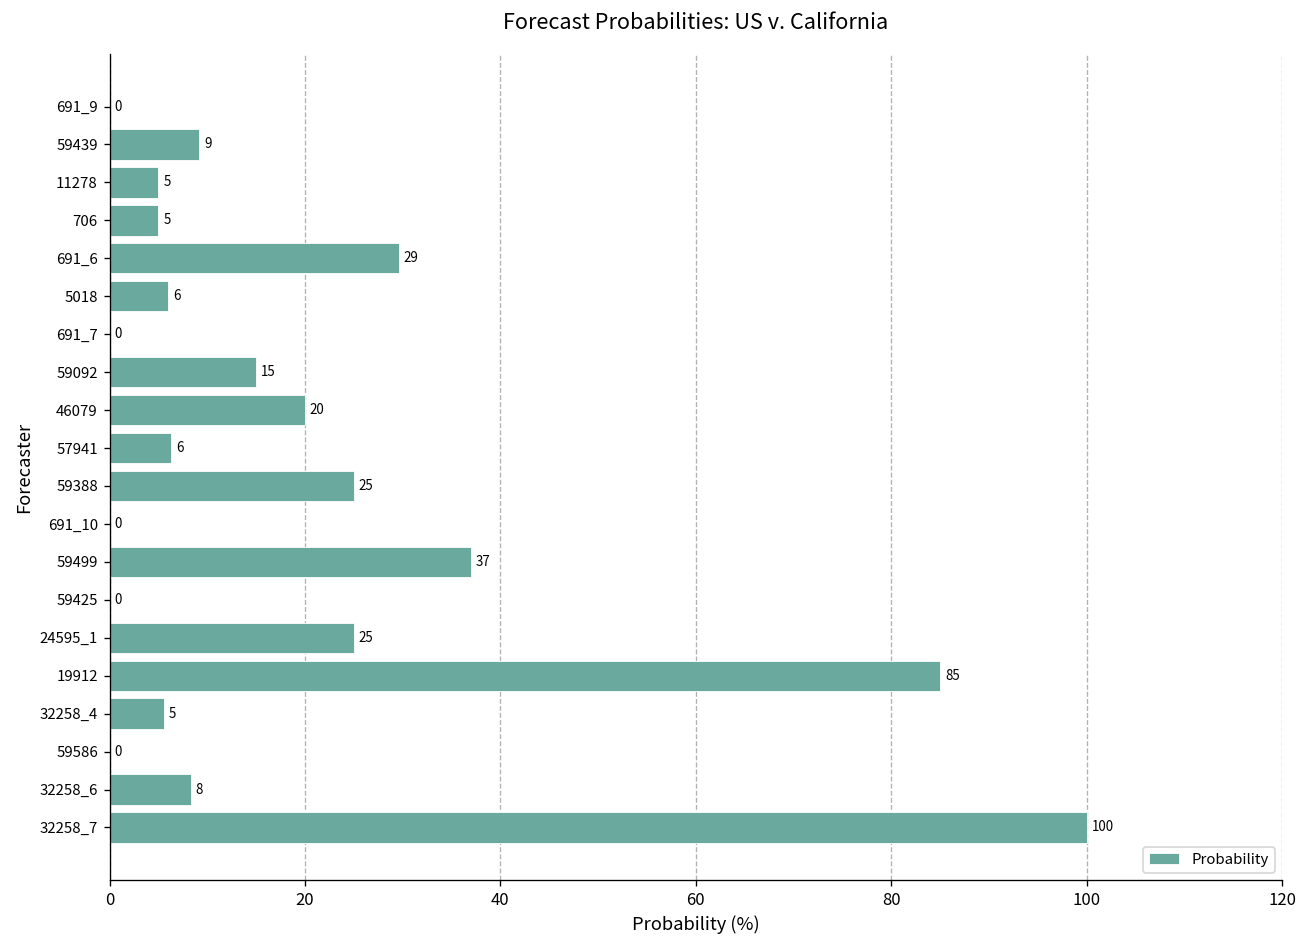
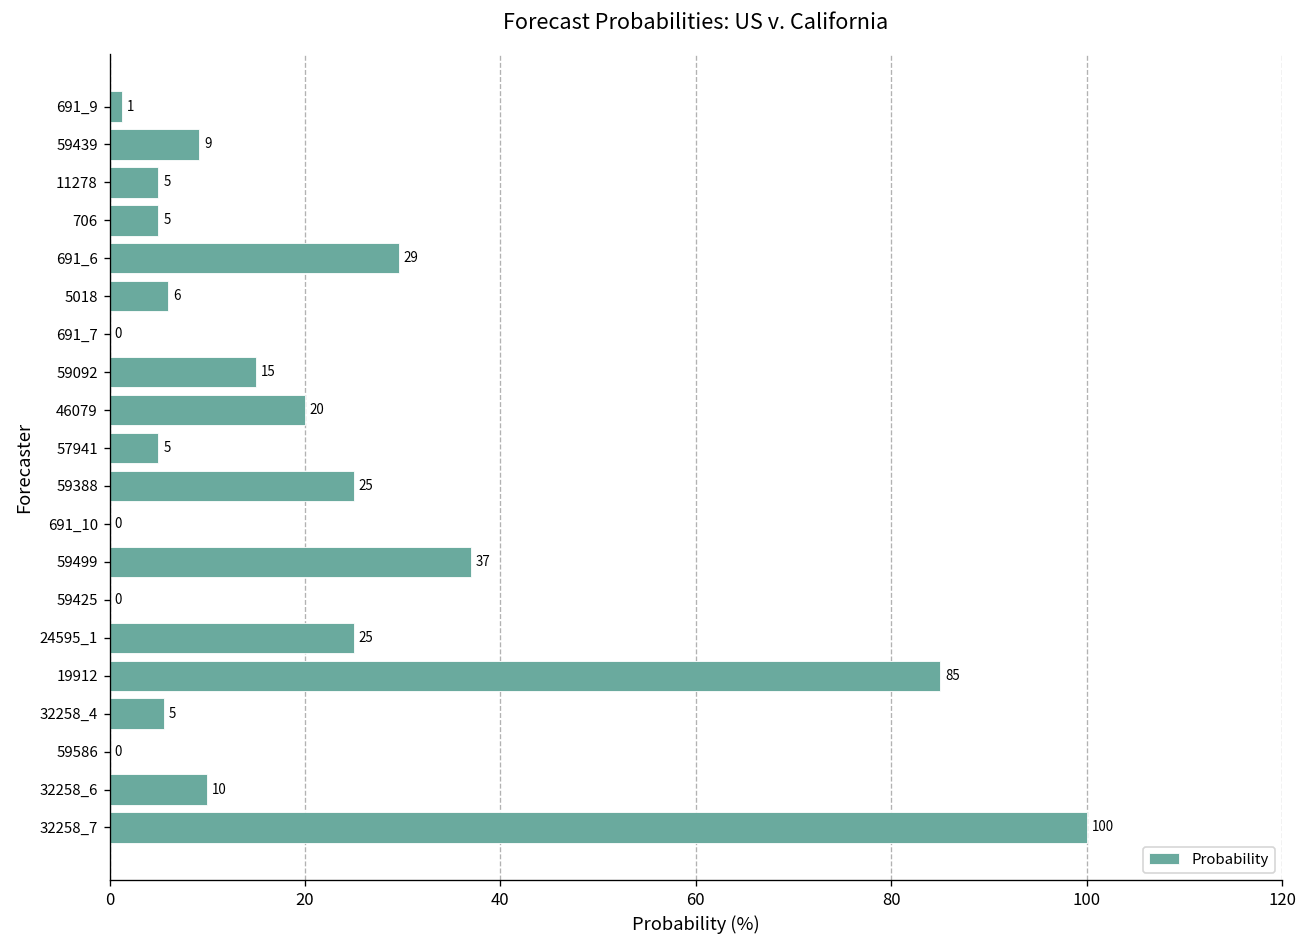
  {
-   "691_9": 0,
+   "691_9": 1,
    "59439": 9,
    "11278": 5,
    "706": 5,
    "5018": 6,
    "691_7": 0,
    "59092": 15,
    "46079": 20,
-   "57941": 6,
+   "57941": 5,
    "59388": 25,
    "691_10": 0,
    "59499": 37,
    "59425": 0,
    "24595_1": 25,
    "19912": 85,
    "59586": 0,
-   "32258_6": 8,
+   "32258_6": 10,
    "32258_7": 100
  }
